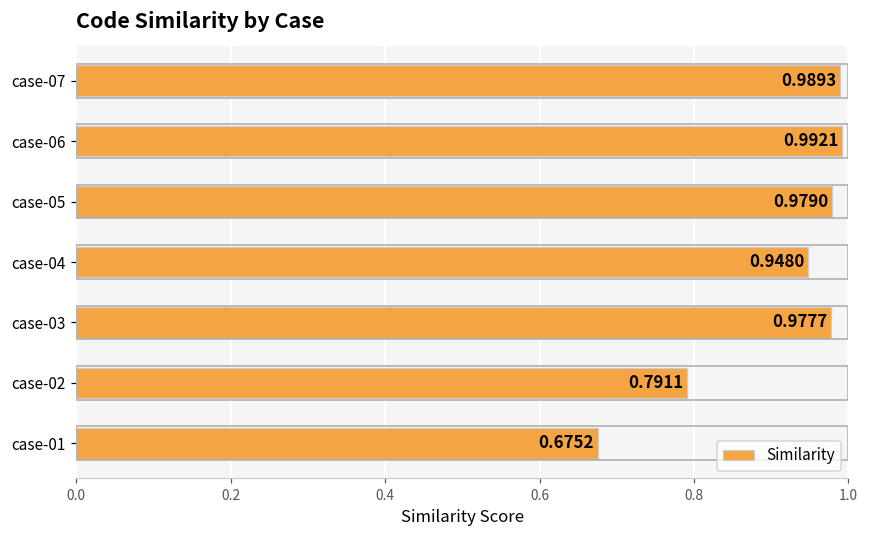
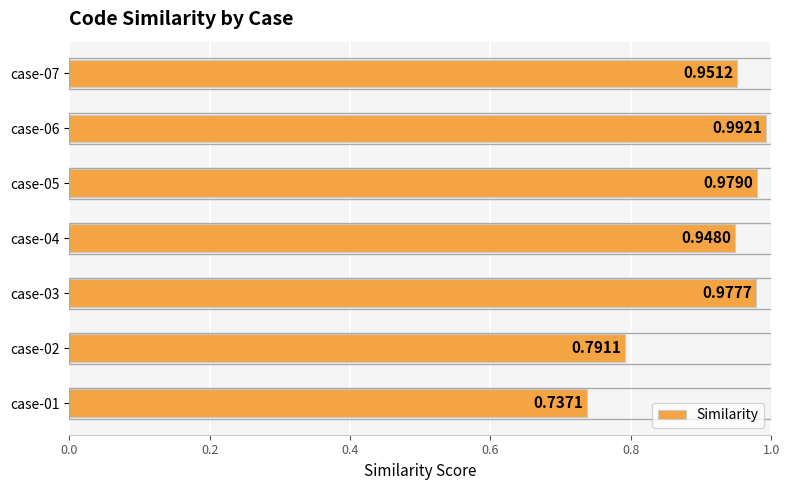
  {
-   "case-07": 0.9893,
+   "case-07": 0.9512,
    "case-06": 0.9921,
    "case-05": 0.9790,
    "case-04": 0.9480,
    "case-03": 0.9777,
    "case-02": 0.7911,
-   "case-01": 0.6752
+   "case-01": 0.7371
  }
